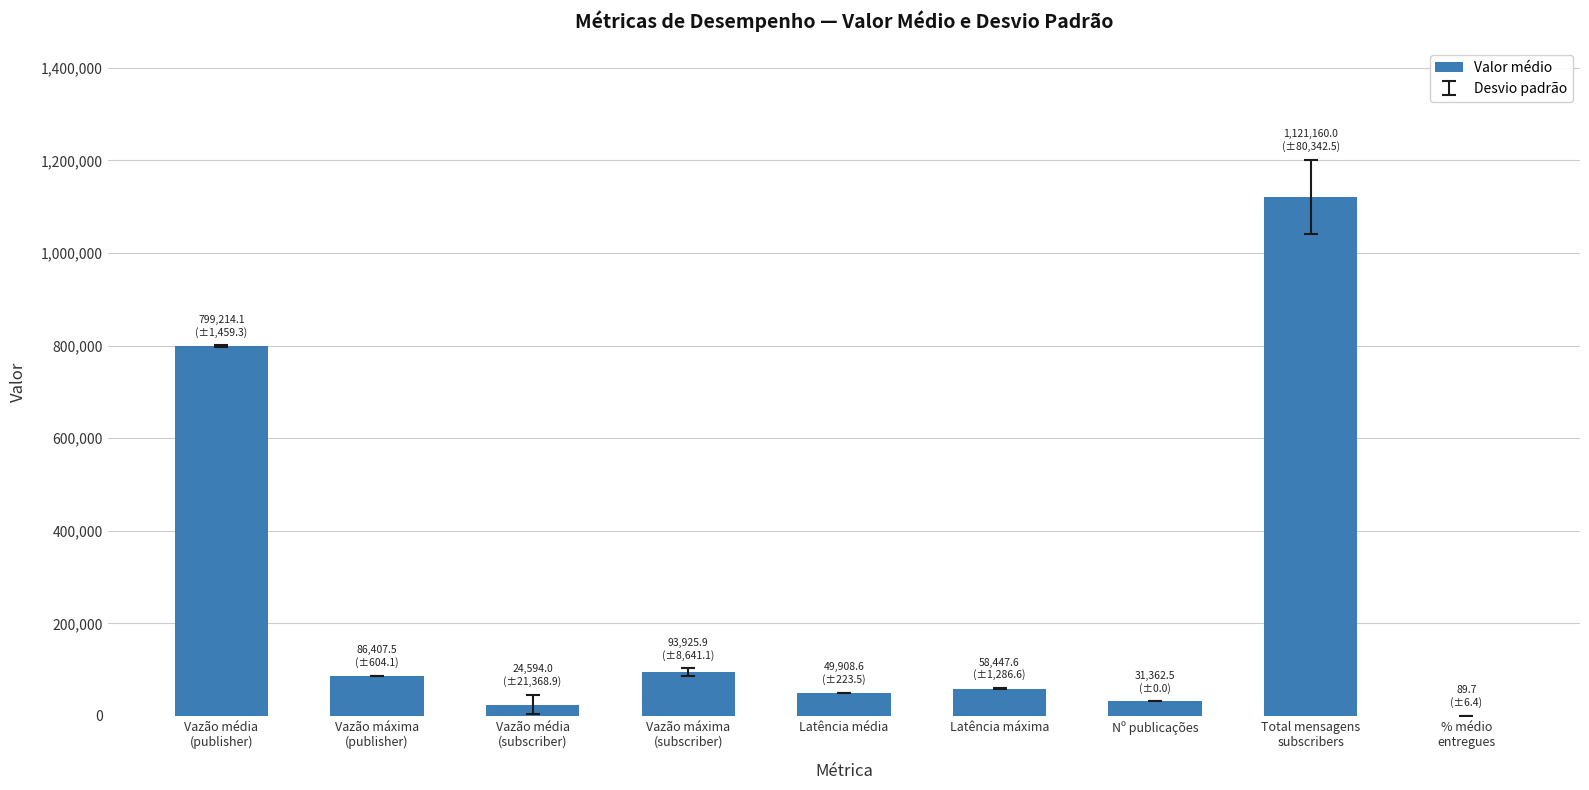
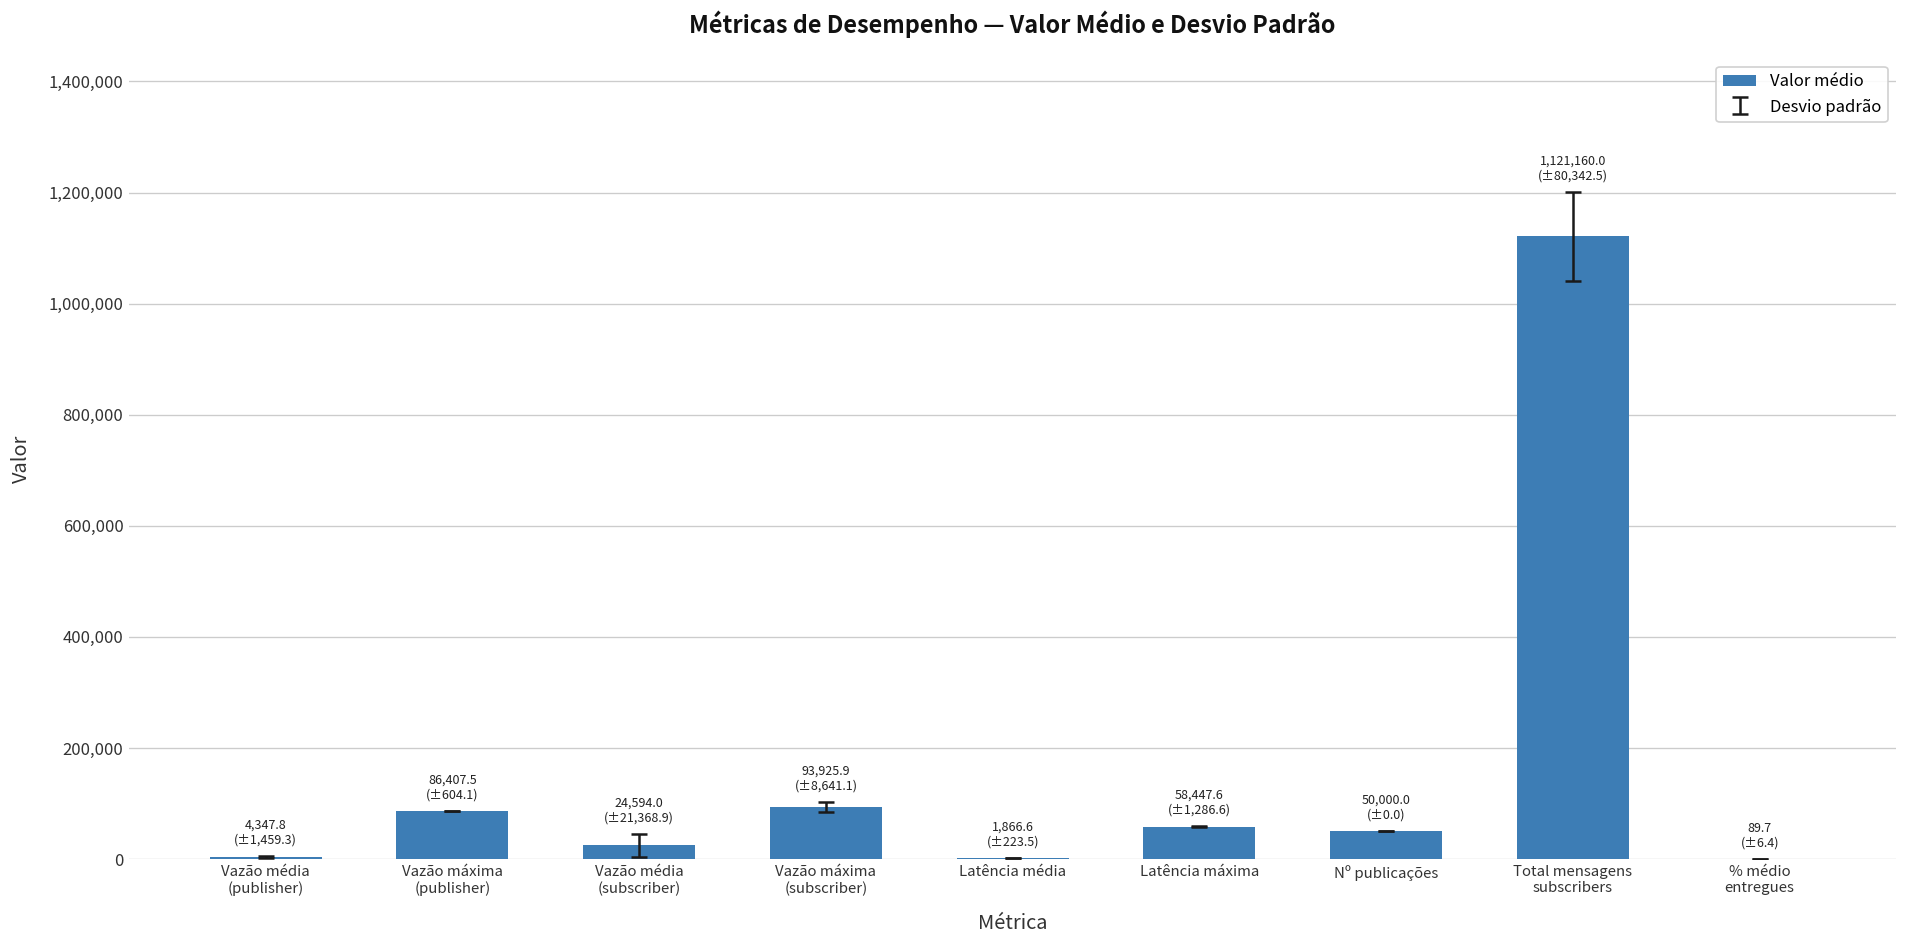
  {
    "Valor médio": {
-     "Vazão média (publisher)": "799,214.1",
+     "Vazão média (publisher)": "4,347.8",
      "Vazão máxima (publisher)": "86,407.5",
      "Vazão média (subscriber)": "24,594.0",
      "Vazão máxima (subscriber)": "93,925.9",
-     "Latência média": "49,908.6",
+     "Latência média": "1,866.6",
      "Latência máxima": "58,447.6",
-     "Nº publicações": "31,362.5",
+     "Nº publicações": "50,000.0",
      "% médio entregues": "89.7"
    }
  }
